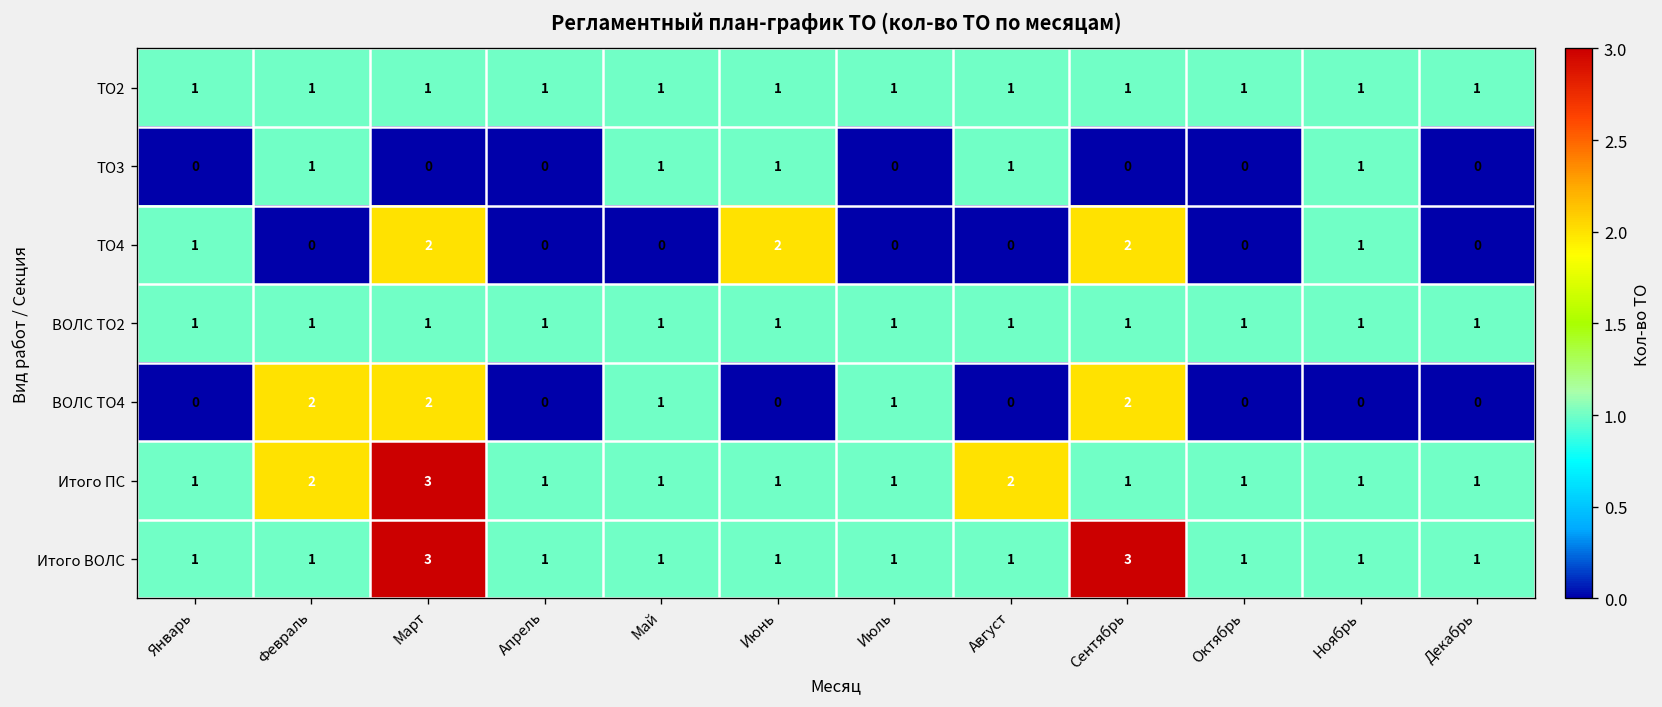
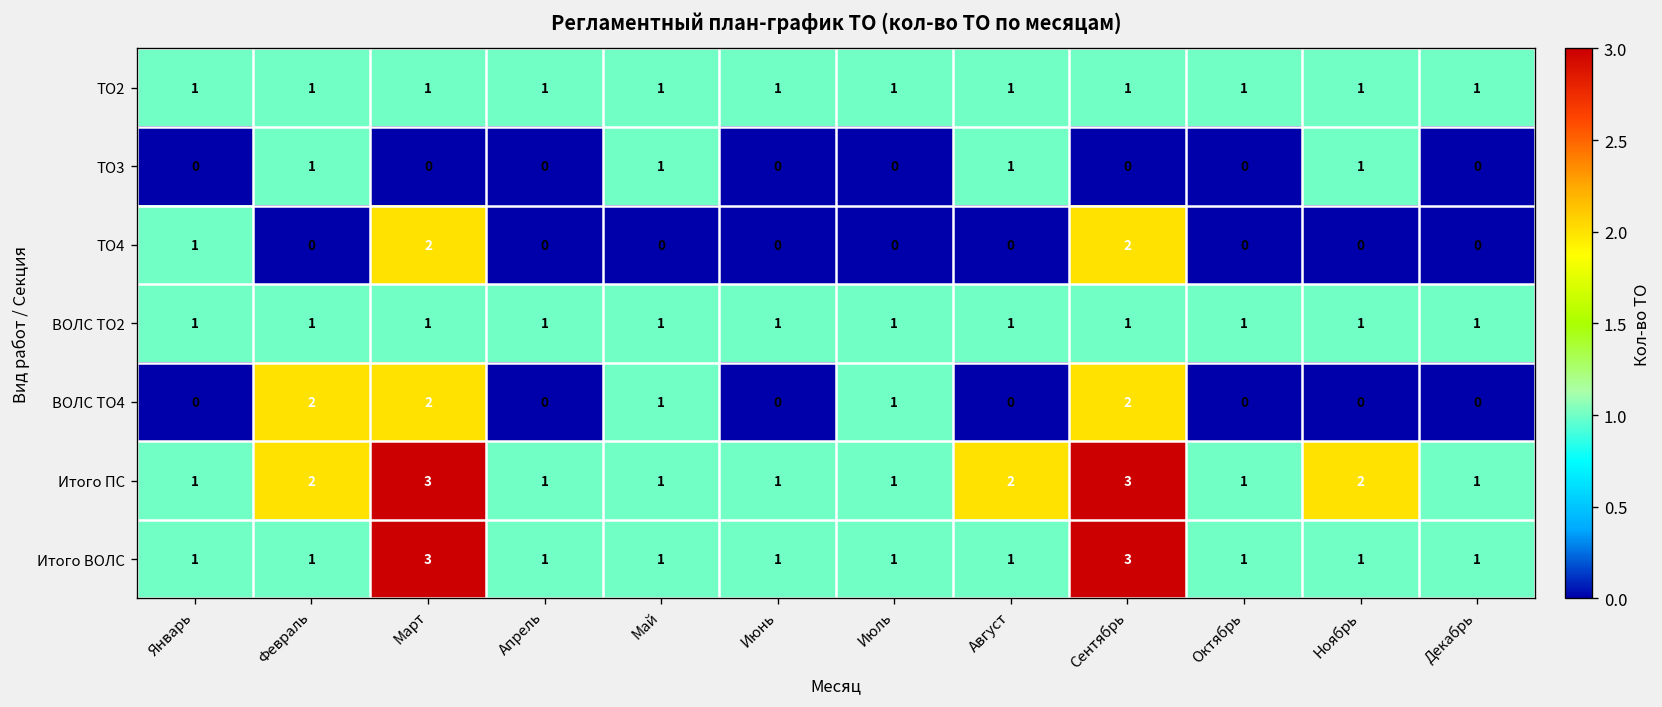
  {
    "ТО2": {
      "Январь": 1,
      "Февраль": 1,
      "Март": 1,
      "Апрель": 1,
      "Май": 1,
      "Июнь": 1,
      "Июль": 1,
      "Август": 1,
      "Сентябрь": 1,
      "Октябрь": 1,
      "Ноябрь": 1,
      "Декабрь": 1
    },
    "ТО3": {
      "Январь": 0,
      "Февраль": 1,
      "Март": 0,
      "Апрель": 0,
      "Май": 1,
-     "Июнь": 1,
+     "Июнь": 0,
      "Июль": 0,
      "Август": 1,
      "Сентябрь": 0,
      "Октябрь": 0,
      "Ноябрь": 1,
      "Декабрь": 0
    },
    "ТО4": {
      "Январь": 1,
      "Февраль": 0,
      "Март": 2,
      "Апрель": 0,
      "Май": 0,
-     "Июнь": 2,
+     "Июнь": 0,
      "Июль": 0,
      "Август": 0,
      "Сентябрь": 2,
      "Октябрь": 0,
-     "Ноябрь": 1,
+     "Ноябрь": 0,
      "Декабрь": 0
    },
    "ВОЛС ТО2": {
      "Январь": 1,
      "Февраль": 1,
      "Март": 1,
      "Апрель": 1,
      "Май": 1,
      "Июнь": 1,
      "Июль": 1,
      "Август": 1,
      "Сентябрь": 1,
      "Октябрь": 1,
      "Ноябрь": 1,
      "Декабрь": 1
    },
    "ВОЛС ТО4": {
      "Январь": 0,
      "Февраль": 2,
      "Март": 2,
      "Апрель": 0,
      "Май": 1,
      "Июнь": 0,
      "Июль": 1,
      "Август": 0,
      "Сентябрь": 2,
      "Октябрь": 0,
      "Ноябрь": 0,
      "Декабрь": 0
    },
    "Итого ПС": {
      "Январь": 1,
      "Февраль": 2,
      "Март": 3,
      "Апрель": 1,
      "Май": 1,
      "Июнь": 1,
      "Июль": 1,
      "Август": 2,
-     "Сентябрь": 1,
+     "Сентябрь": 3,
      "Октябрь": 1,
-     "Ноябрь": 1,
+     "Ноябрь": 2,
      "Декабрь": 1
    },
    "Итого ВОЛС": {
      "Январь": 1,
      "Февраль": 1,
      "Март": 3,
      "Апрель": 1,
      "Май": 1,
      "Июнь": 1,
      "Июль": 1,
      "Август": 1,
      "Сентябрь": 3,
      "Октябрь": 1,
      "Ноябрь": 1,
      "Декабрь": 1
    }
  }
